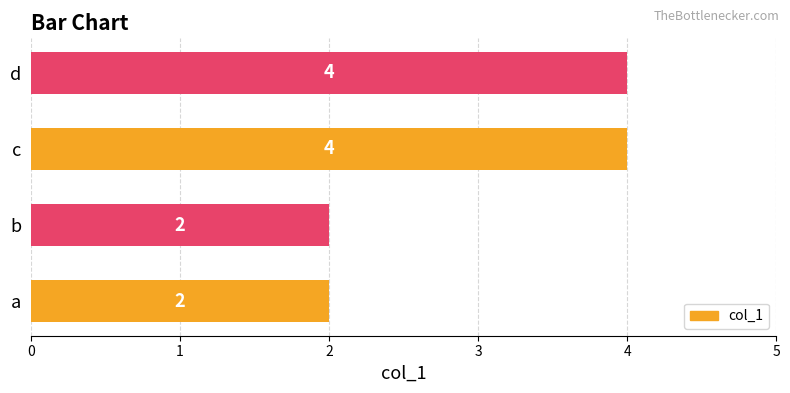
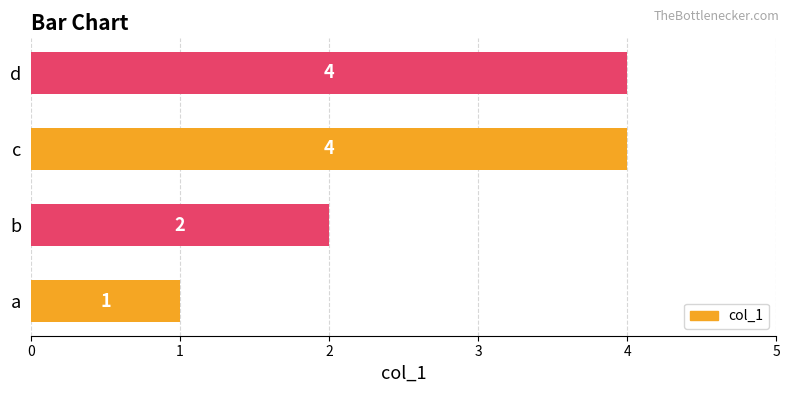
  {
    "d": 4,
    "c": 4,
    "b": 2,
-   "a": 2
+   "a": 1
  }
